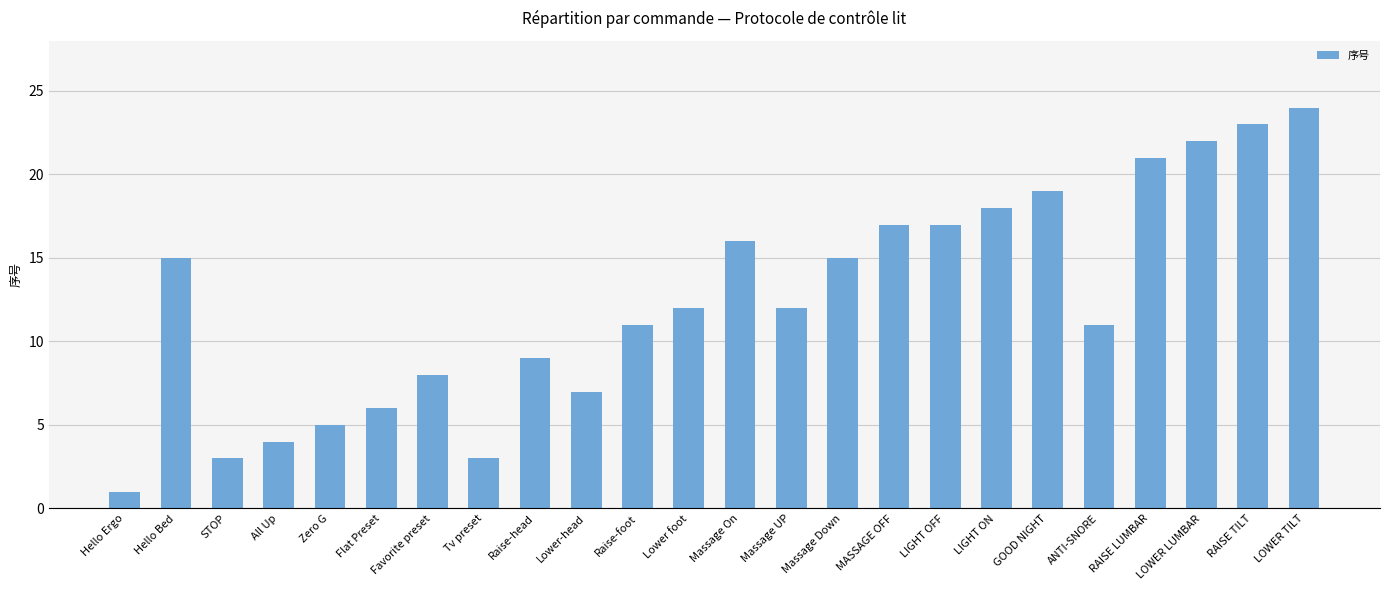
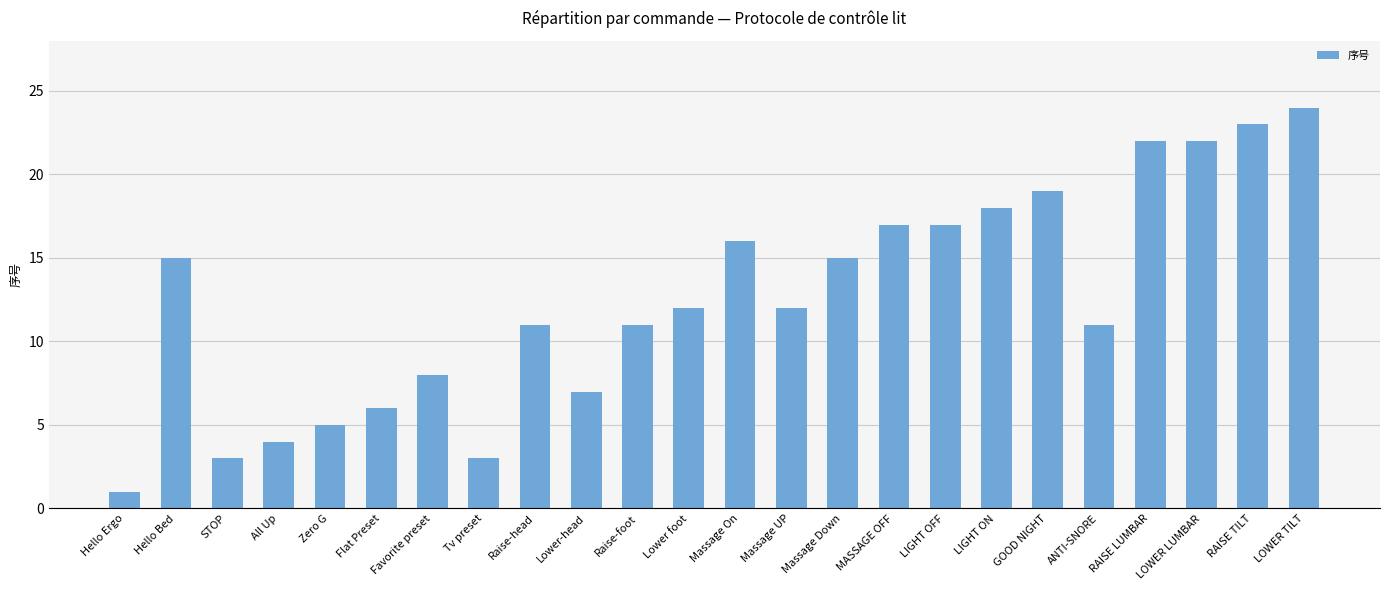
  {
    "Hello Ergo": 1,
    "Hello Bed": 15,
    "STOP": 3,
    "All Up": 4,
    "Zero G": 5,
    "Flat Preset": 6,
    "Favorite preset": 8,
    "Tv preset": 3,
-   "Raise-head": 9,
+   "Raise-head": 11,
    "Lower-head": 7,
    "Raise-foot": 11,
    "Lower foot": 12,
    "Massage On": 16,
    "Massage UP": 12,
    "Massage Down": 15,
    "MASSAGE OFF": 17,
    "LIGHT OFF": 17,
    "LIGHT ON": 18,
    "GOOD NIGHT": 19,
    "ANTI-SNORE": 11,
-   "RAISE LUMBAR": 21,
+   "RAISE LUMBAR": 22,
    "LOWER LUMBAR": 22,
    "RAISE TILT": 23,
    "LOWER TILT": 24
  }
